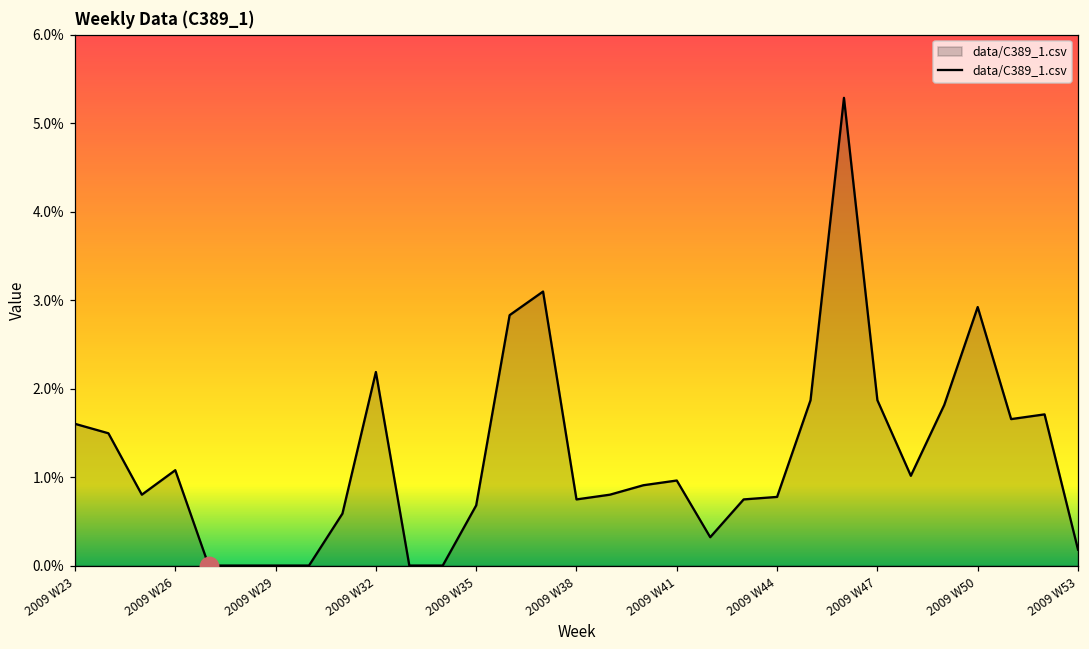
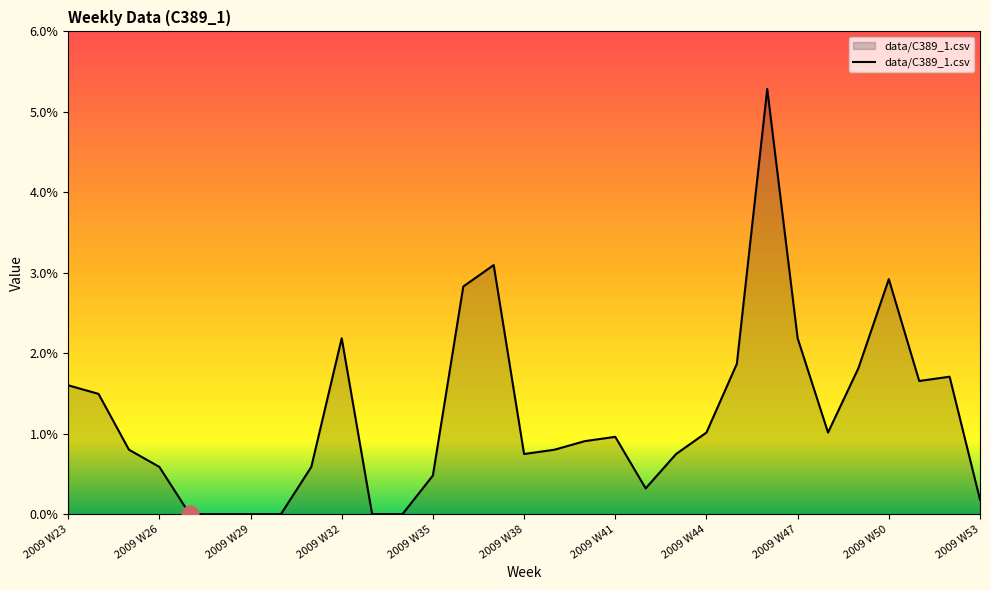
  {
    "data/C389_1.csv": {
      "2009 W23": "1.6%",
-     "2009 W26": "1.1%",
+     "2009 W26": "0.6%",
      "2009 W29": "0.0%",
      "2009 W32": "2.2%",
-     "2009 W35": "0.7%",
+     "2009 W35": "0.5%",
      "2009 W38": "0.7%",
      "2009 W41": "1.0%",
-     "2009 W44": "0.8%",
-     "2009 W47": "1.9%",
+     "2009 W44": "1.0%",
+     "2009 W47": "2.2%",
      "2009 W50": "2.9%",
      "2009 W53": "0.2%"
    }
  }
